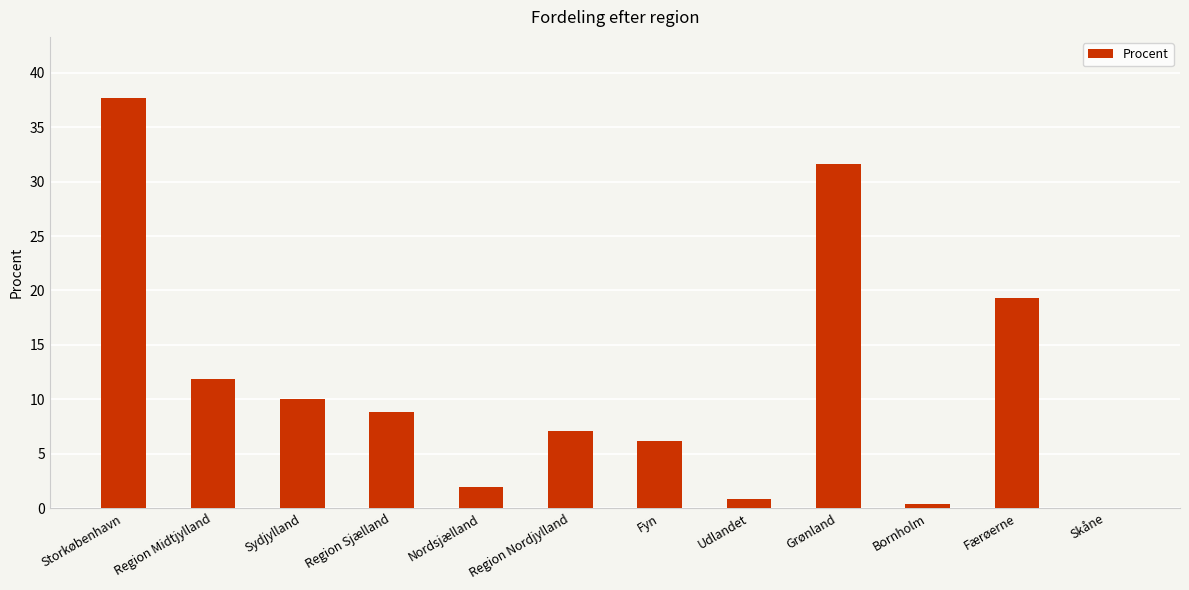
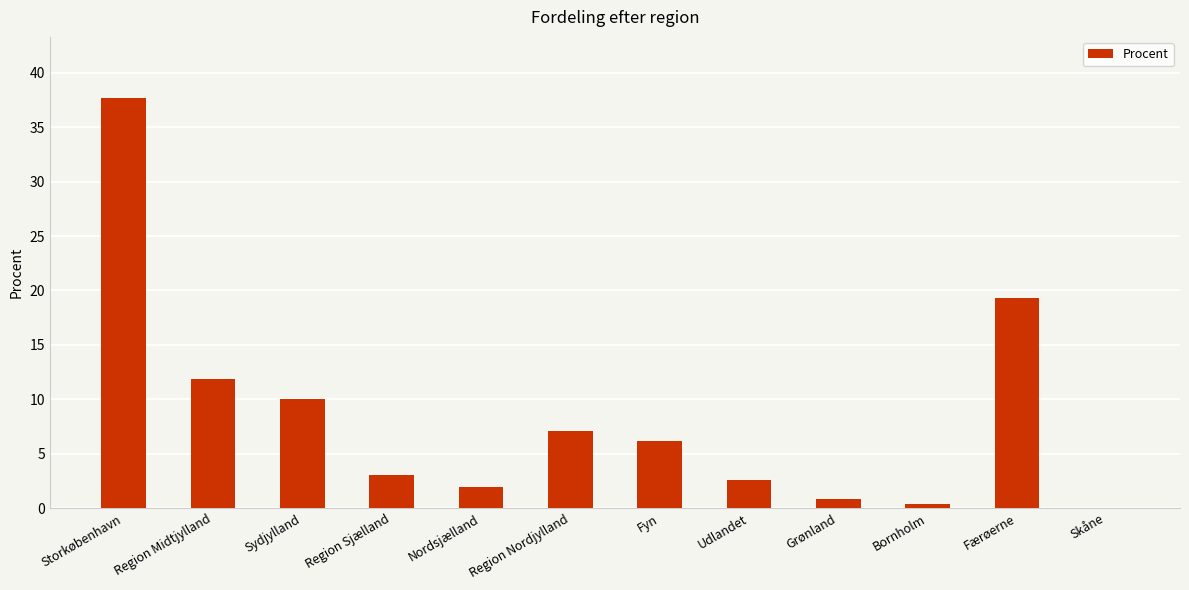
  {
    "Storkøbenhavn": 37.6,
    "Region Midtjylland": 11.8,
    "Sydjylland": 10.0,
-   "Region Sjælland": 8.9,
+   "Region Sjælland": 3.0,
    "Nordsjælland": 2.0,
    "Region Nordjylland": 7.1,
    "Fyn": 6.2,
-   "Udlandet": 0.8,
-   "Grønland": 31.6,
+   "Udlandet": 2.6,
+   "Grønland": 0.9,
    "Bornholm": 0.4,
    "Færøerne": 19.3
  }
